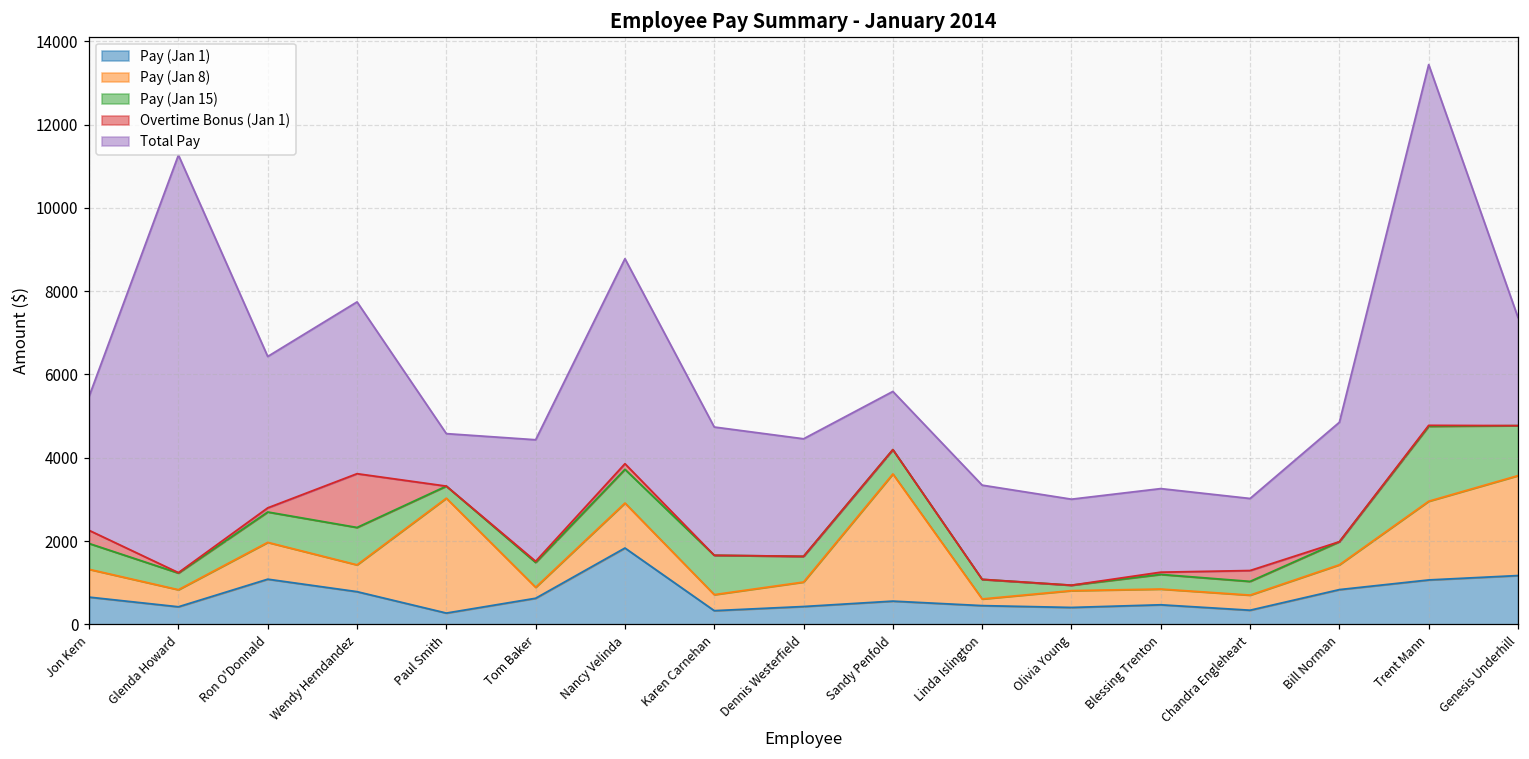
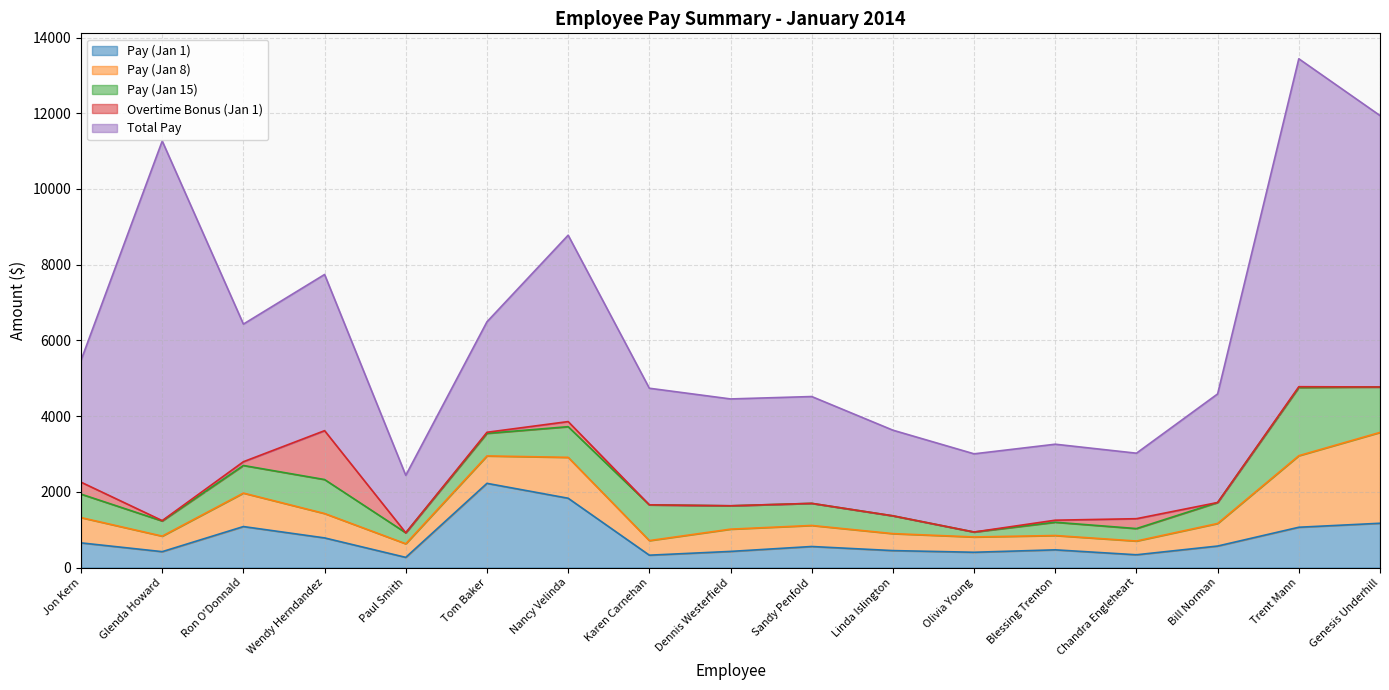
  {
    "Pay (Jan 1)": {
      "Jon Kern": 700,
      "Glenda Howard": 400,
      "Ron O'Donnald": 1100,
      "Wendy Herndandez": 800,
      "Paul Smith": 300,
-     "Tom Baker": 600,
+     "Tom Baker": 2200,
      "Nancy Velinda": 1800,
      "Karen Carnehan": 300,
      "Dennis Westerfield": 400,
      "Sandy Penfold": 600,
      "Linda Islington": 400,
      "Olivia Young": 400,
      "Blessing Trenton": 500,
      "Chandra Engleheart": 300,
-     "Bill Norman": 800,
+     "Bill Norman": 600,
      "Trent Mann": 1100,
      "Genesis Underhill": 1200
    },
    "Pay (Jan 8)": {
      "Jon Kern": 700,
      "Glenda Howard": 400,
      "Ron O'Donnald": 900,
      "Wendy Herndandez": 600,
-     "Paul Smith": 2800,
-     "Tom Baker": 300,
+     "Paul Smith": 400,
+     "Tom Baker": 700,
      "Nancy Velinda": 1100,
      "Karen Carnehan": 400,
      "Dennis Westerfield": 600,
-     "Sandy Penfold": 3100,
-     "Linda Islington": 200,
+     "Sandy Penfold": 600,
+     "Linda Islington": 400,
      "Olivia Young": 400,
      "Blessing Trenton": 400,
      "Chandra Engleheart": 400,
      "Bill Norman": 600,
      "Trent Mann": 1900,
      "Genesis Underhill": 2400
    },
    "Pay (Jan 15)": {
      "Jon Kern": 600,
      "Ron O'Donnald": 700,
      "Wendy Herndandez": 900,
      "Nancy Velinda": 800,
      "Chandra Engleheart": 300
    },
    "Overtime Bonus (Jan 1)": {
      "Jon Kern": 300,
      "Ron O'Donnald": 100,
      "Wendy Herndandez": 1300,
      "Nancy Velinda": 100,
      "Chandra Engleheart": 300
    },
    "Total Pay": {
      "Jon Kern": 3200,
      "Glenda Howard": 10000,
      "Ron O'Donnald": 3600,
      "Wendy Herndandez": 4100,
-     "Paul Smith": 1300,
+     "Paul Smith": 1500,
      "Tom Baker": 2900,
      "Nancy Velinda": 4900,
      "Karen Carnehan": 3100,
      "Dennis Westerfield": 2800,
-     "Sandy Penfold": 1400,
+     "Sandy Penfold": 2800,
      "Linda Islington": 2300,
      "Olivia Young": 2100,
      "Blessing Trenton": 2000,
      "Chandra Engleheart": 1700,
      "Bill Norman": 2900,
      "Trent Mann": 8700,
-     "Genesis Underhill": 2600
+     "Genesis Underhill": 7200
    }
  }
